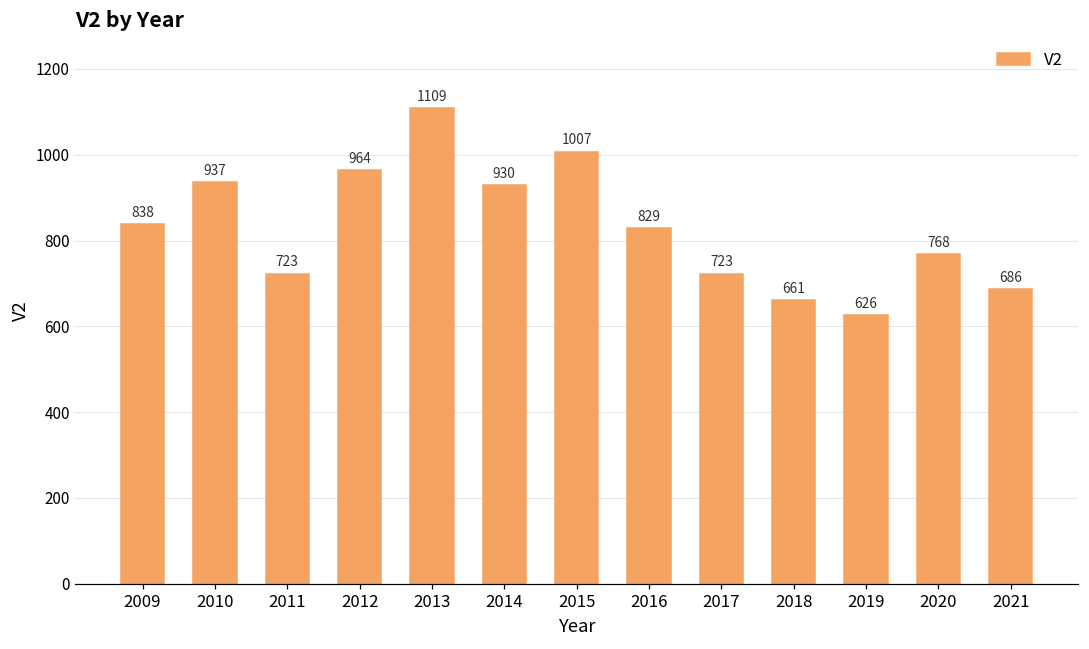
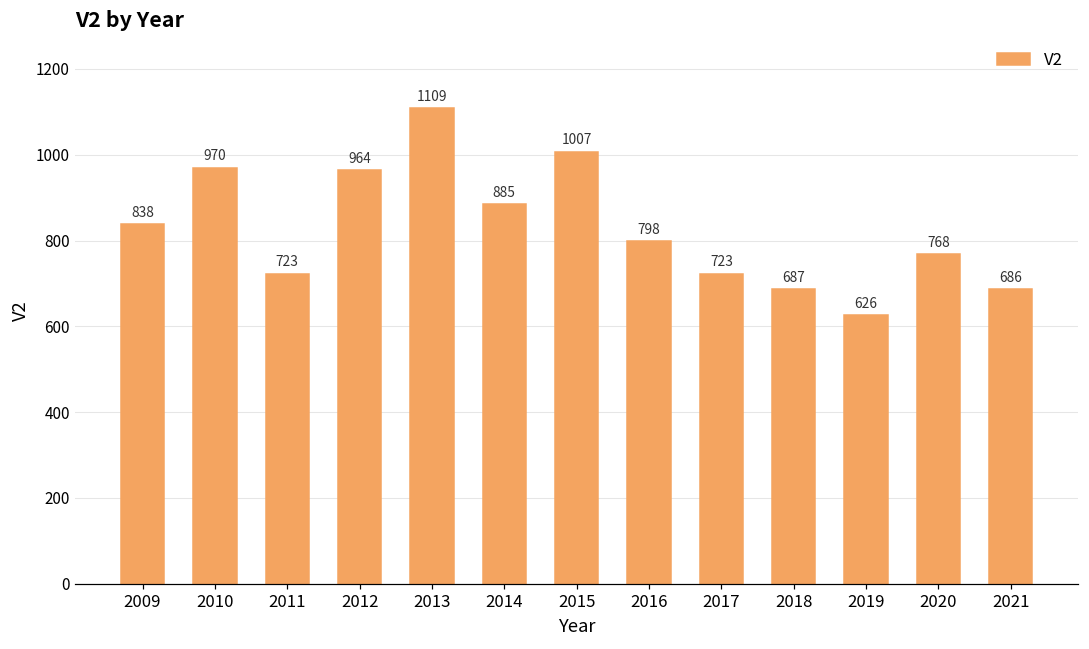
  {
    "2009": 838,
-   "2010": 937,
+   "2010": 970,
    "2011": 723,
    "2012": 964,
    "2013": 1109,
-   "2014": 930,
+   "2014": 885,
    "2015": 1007,
-   "2016": 829,
+   "2016": 798,
    "2017": 723,
-   "2018": 661,
+   "2018": 687,
    "2019": 626,
    "2020": 768,
    "2021": 686
  }
